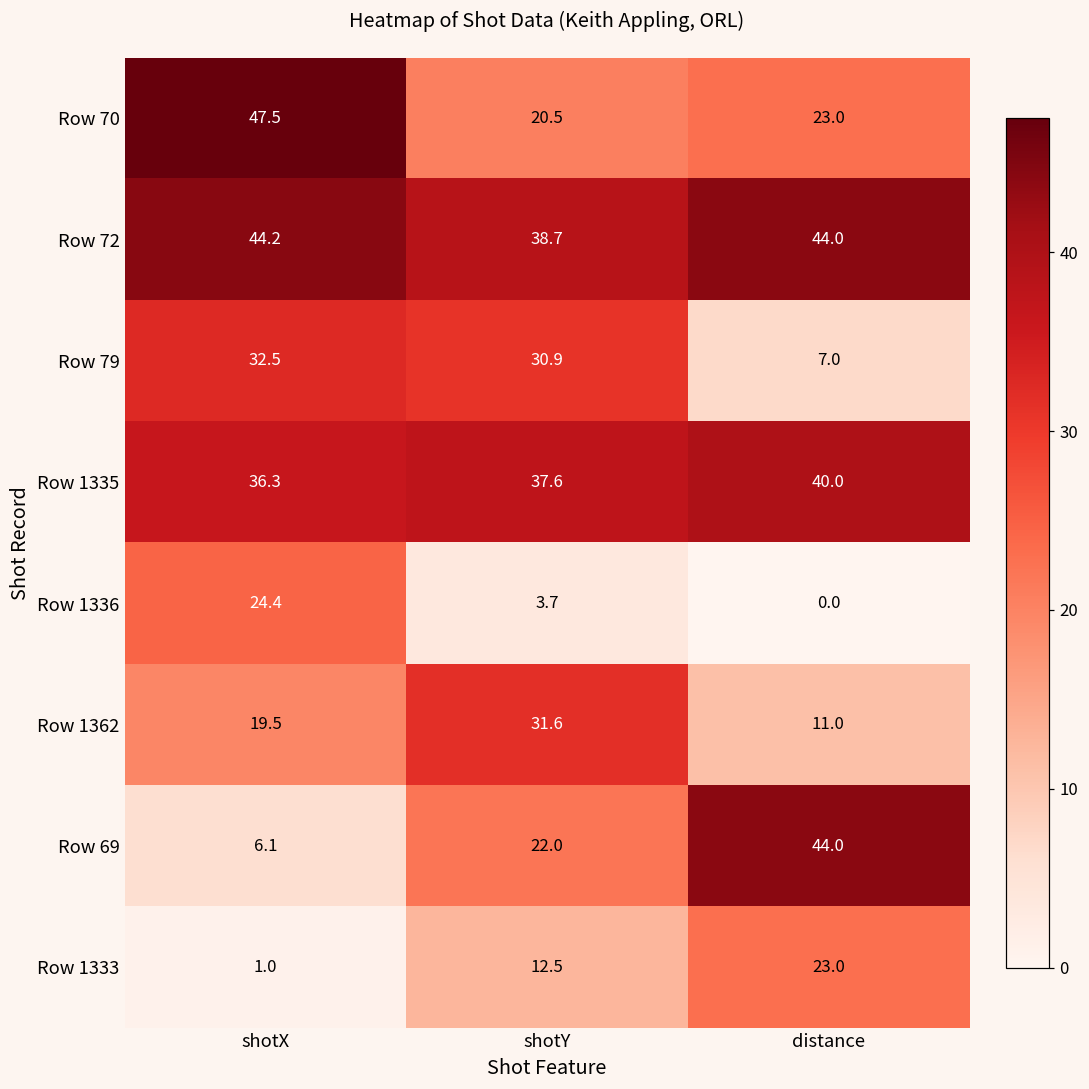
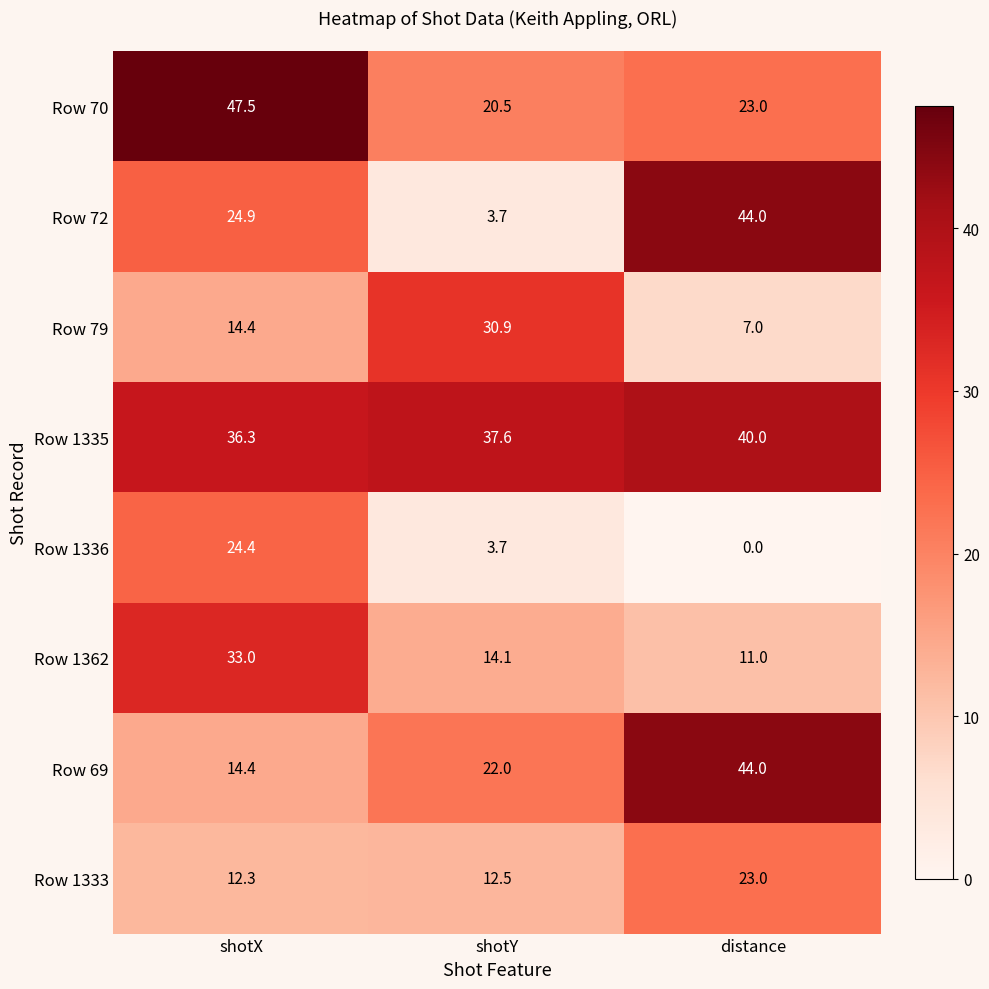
  {
    "Row 70": {
      "shotX": 47.5,
      "shotY": 20.5,
      "distance": 23.0
    },
    "Row 72": {
-     "shotX": 44.2,
-     "shotY": 38.7,
+     "shotX": 24.9,
+     "shotY": 3.7,
      "distance": 44.0
    },
    "Row 79": {
-     "shotX": 32.5,
+     "shotX": 14.4,
      "shotY": 30.9,
      "distance": 7.0
    },
    "Row 1335": {
      "shotX": 36.3,
      "shotY": 37.6,
      "distance": 40.0
    },
    "Row 1336": {
      "shotX": 24.4,
      "shotY": 3.7,
      "distance": 0.0
    },
    "Row 1362": {
-     "shotX": 19.5,
-     "shotY": 31.6,
+     "shotX": 33.0,
+     "shotY": 14.1,
      "distance": 11.0
    },
    "Row 69": {
-     "shotX": 6.1,
+     "shotX": 14.4,
      "shotY": 22.0,
      "distance": 44.0
    },
    "Row 1333": {
-     "shotX": 1.0,
+     "shotX": 12.3,
      "shotY": 12.5,
      "distance": 23.0
    }
  }
